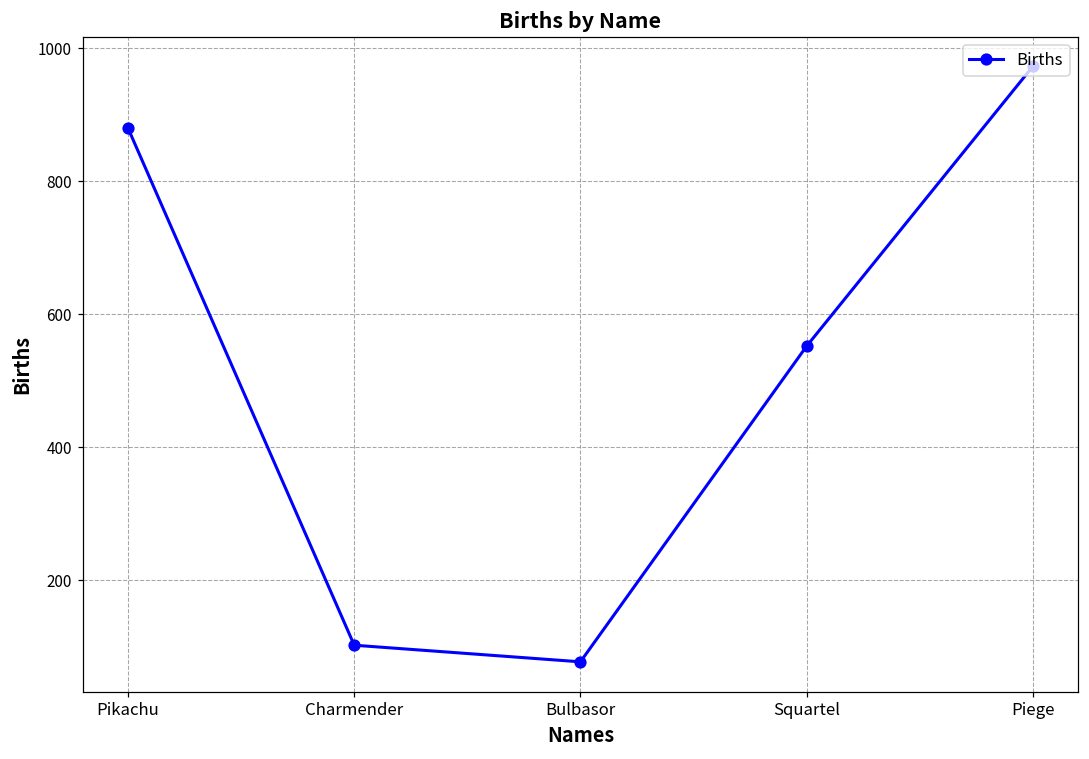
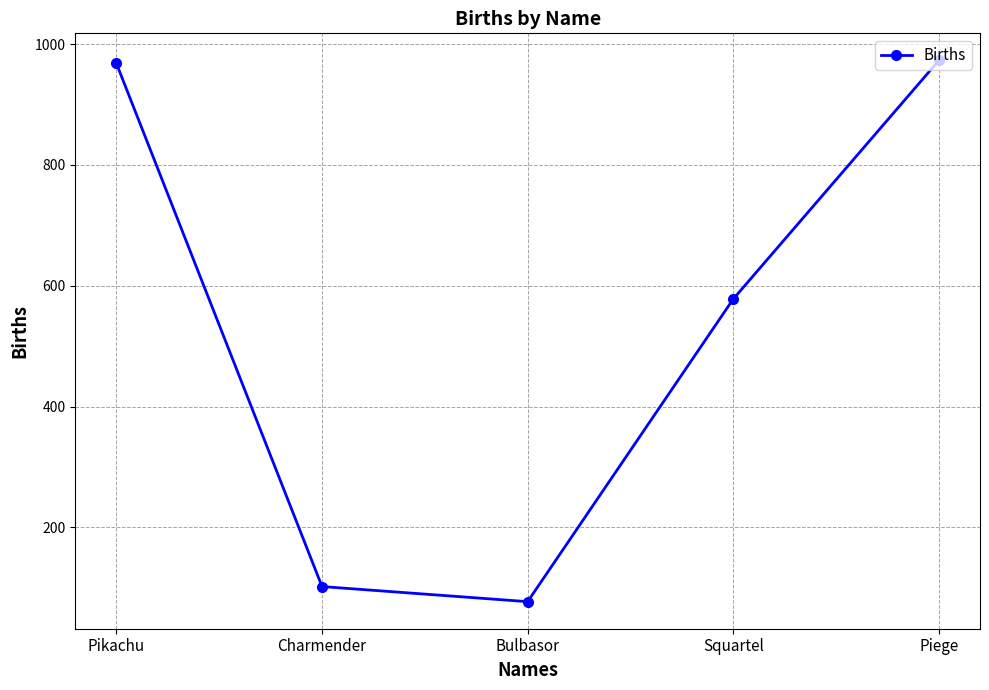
  {
-   "Pikachu": 880,
+   "Pikachu": 970,
    "Charmender": 100,
    "Bulbasor": 80,
-   "Squartel": 550
+   "Squartel": 580
  }
